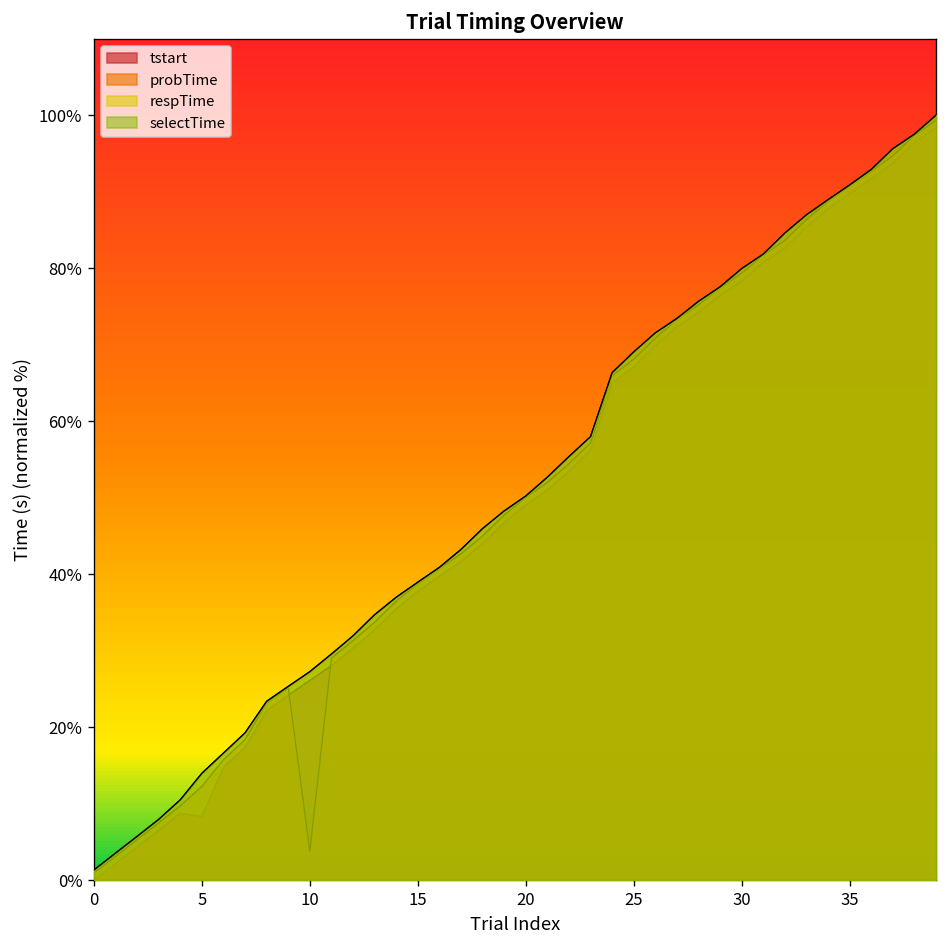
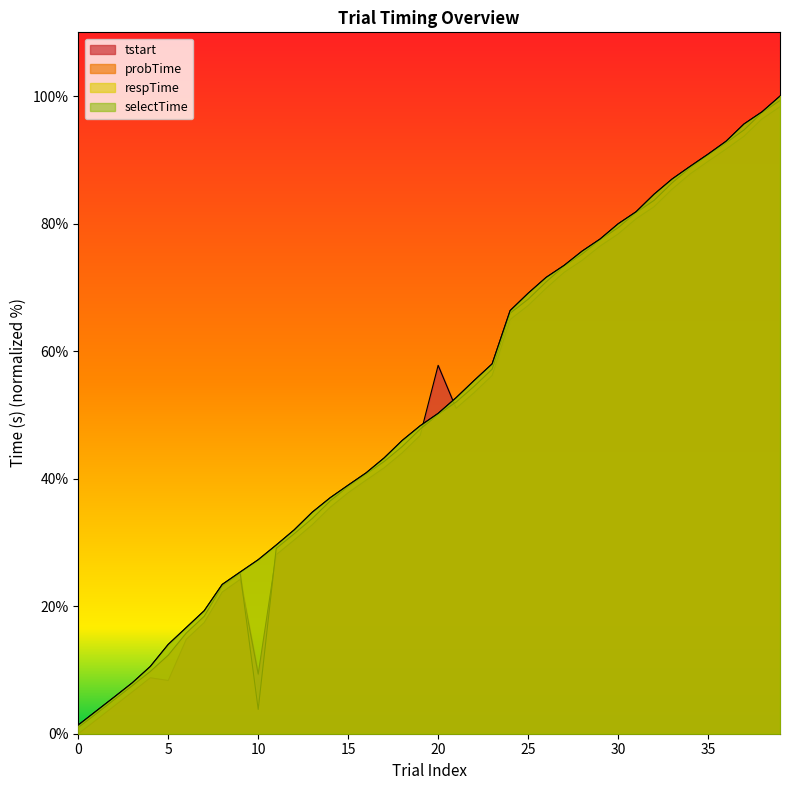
  {
    "tstart": {
      "0": "0%",
      "5": "8%",
-     "10": "26%",
+     "10": "9%",
      "15": "38%",
-     "20": "49%",
+     "20": "58%",
      "25": "67%",
      "30": "78%",
      "35": "90%"
    },
    "probTime": {
      "5": "12%",
      "10": "4%",
      "25": "68%",
      "30": "79%"
    },
    "selectTime": {
      "5": "14%",
      "10": "27%",
      "25": "69%",
      "30": "80%"
    }
  }
